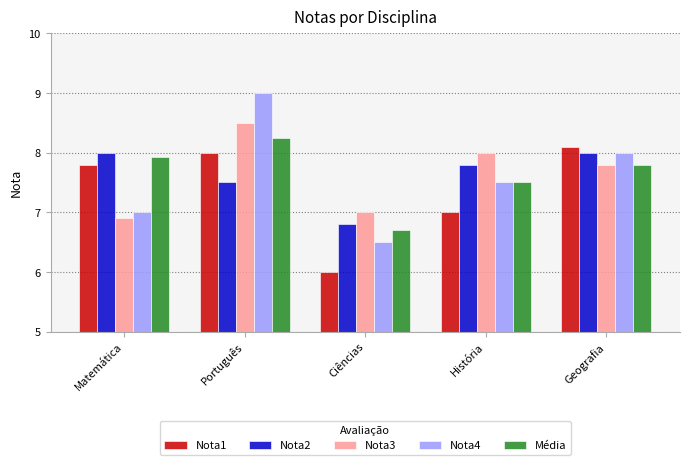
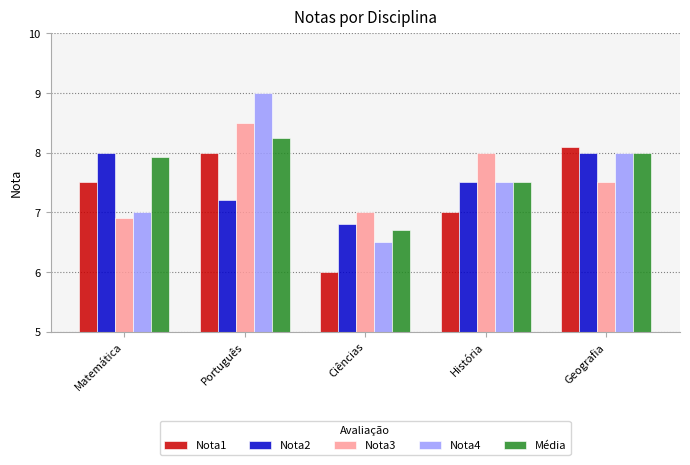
  {
    "Nota1": {
-     "Matemática": 7.8,
+     "Matemática": 7.5,
      "Português": 8.0,
      "Ciências": 6.0,
      "História": 7.0,
      "Geografia": 8.1
    },
    "Nota2": {
      "Matemática": 8.0,
-     "Português": 7.5,
+     "Português": 7.2,
      "Ciências": 6.8,
-     "História": 7.8,
+     "História": 7.5,
      "Geografia": 8.0
    },
    "Nota3": {
      "Matemática": 6.9,
      "Português": 8.5,
      "Ciências": 7.0,
      "História": 8.0,
-     "Geografia": 7.8
+     "Geografia": 7.5
    },
    "Nota4": {
      "Matemática": 7.0,
      "Português": 9.0,
      "Ciências": 6.5,
      "História": 7.5,
      "Geografia": 8.0
    },
    "Média": {
      "Matemática": 7.9,
      "Português": 8.3,
      "Ciências": 6.7,
      "História": 7.5,
-     "Geografia": 7.8
+     "Geografia": 8.0
    }
  }
